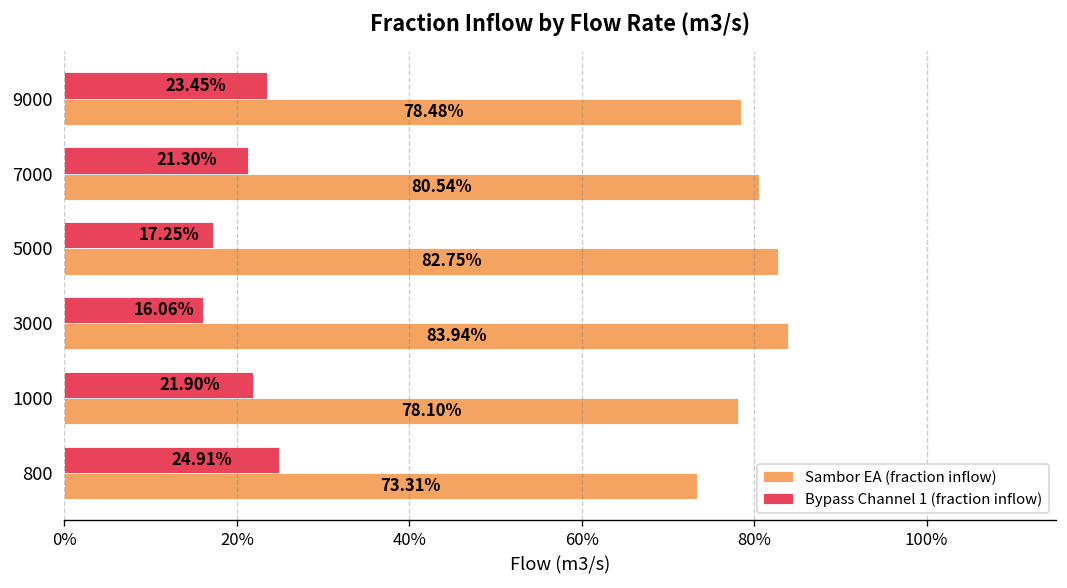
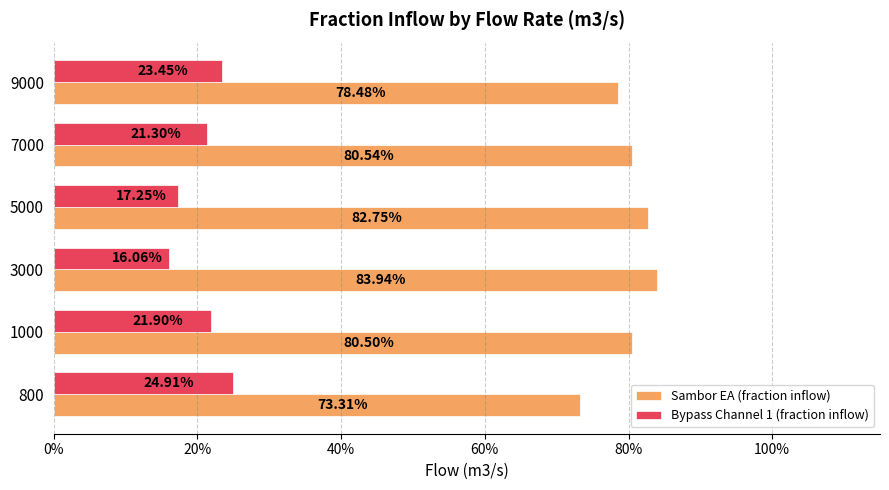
  {
    "Sambor EA (fraction inflow)": {
      "9000": "78.48%",
      "7000": "80.54%",
      "5000": "82.75%",
      "3000": "83.94%",
-     "1000": "78.10%",
+     "1000": "80.50%",
      "800": "73.31%"
    },
    "Bypass Channel 1 (fraction inflow)": {
      "9000": "23.45%",
      "7000": "21.30%",
      "5000": "17.25%",
      "3000": "16.06%",
      "1000": "21.90%",
      "800": "24.91%"
    }
  }
